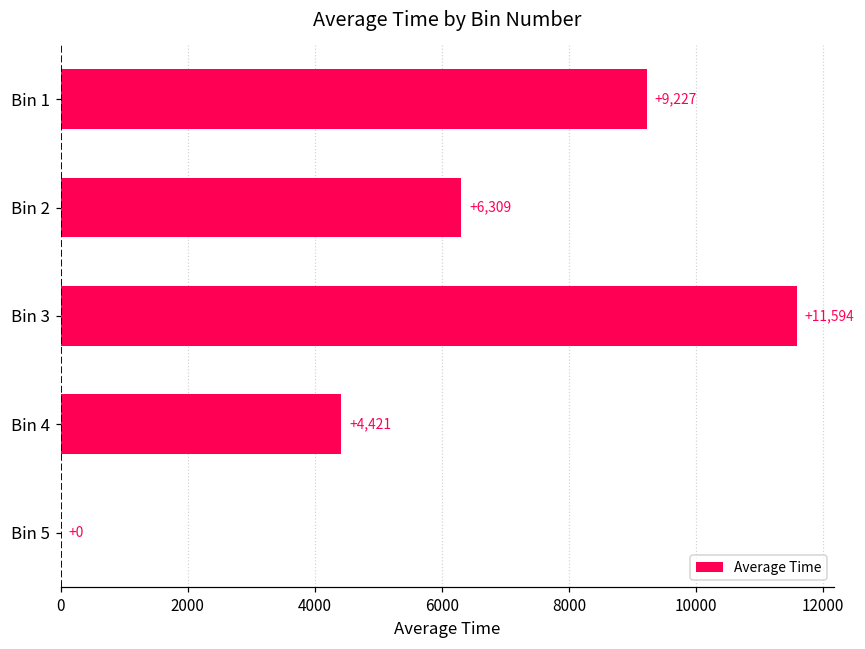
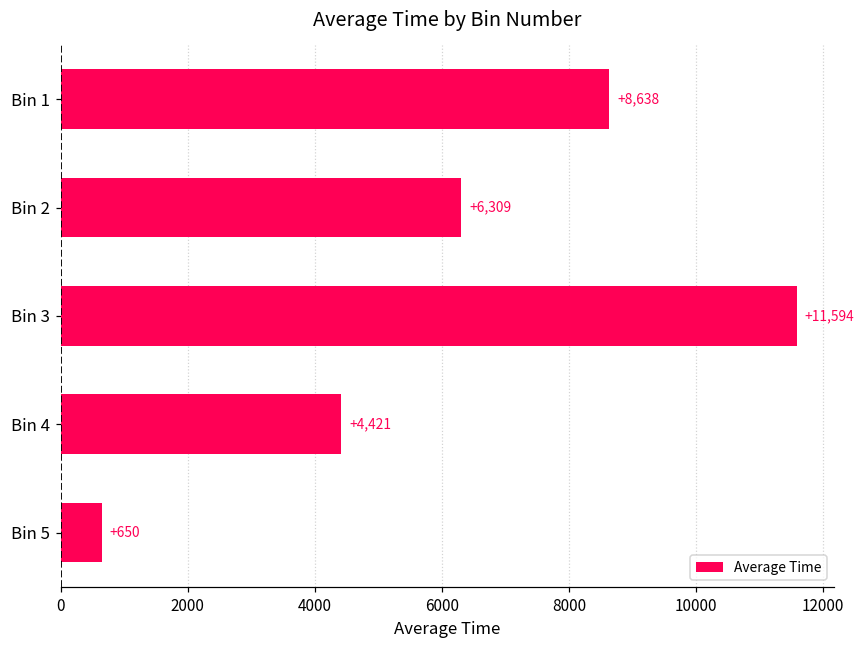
  {
-   "Bin 1": "+9,227",
+   "Bin 1": "+8,638",
    "Bin 2": "+6,309",
    "Bin 3": "+11,594",
    "Bin 4": "+4,421",
-   "Bin 5": "+0"
+   "Bin 5": "+650"
  }
